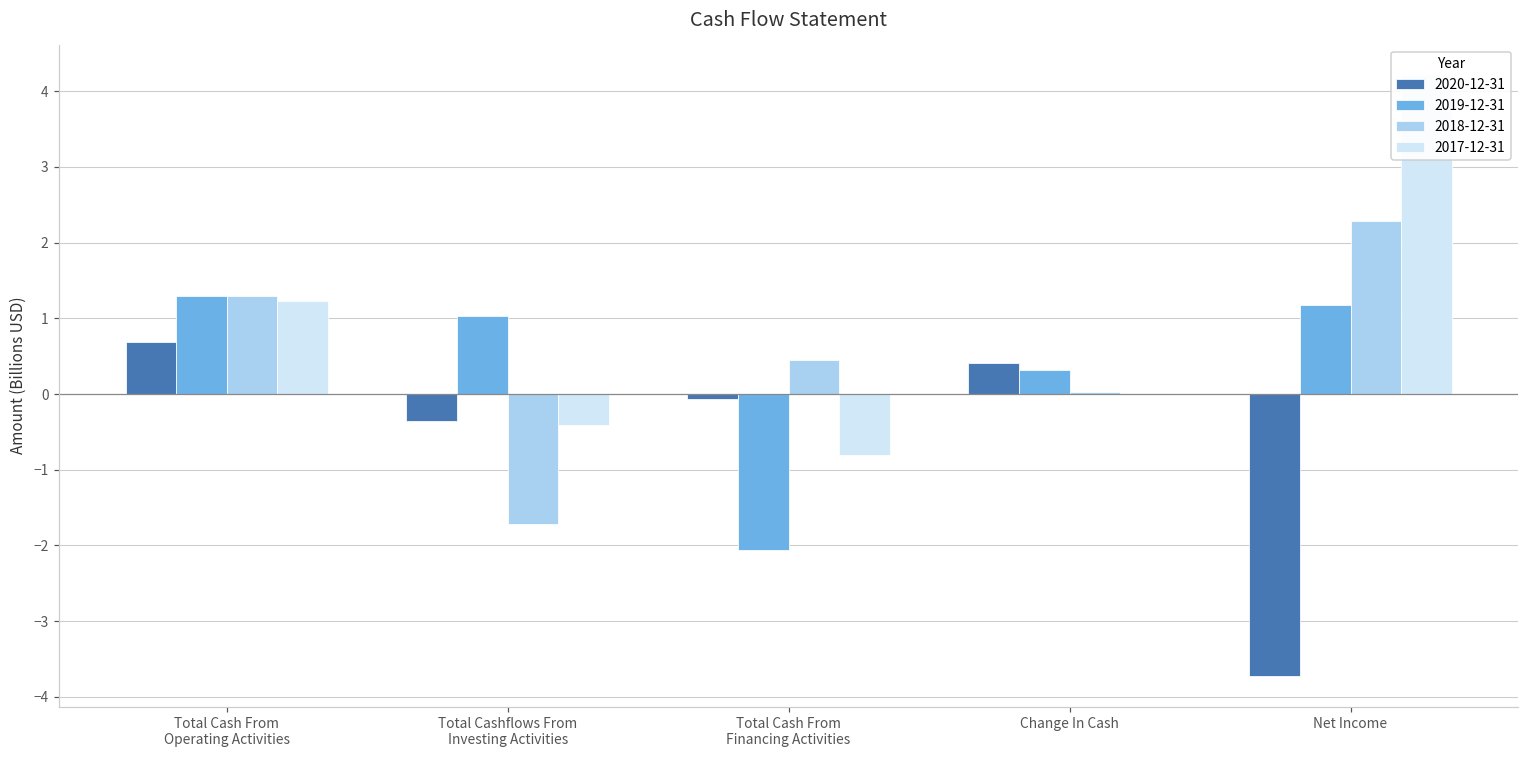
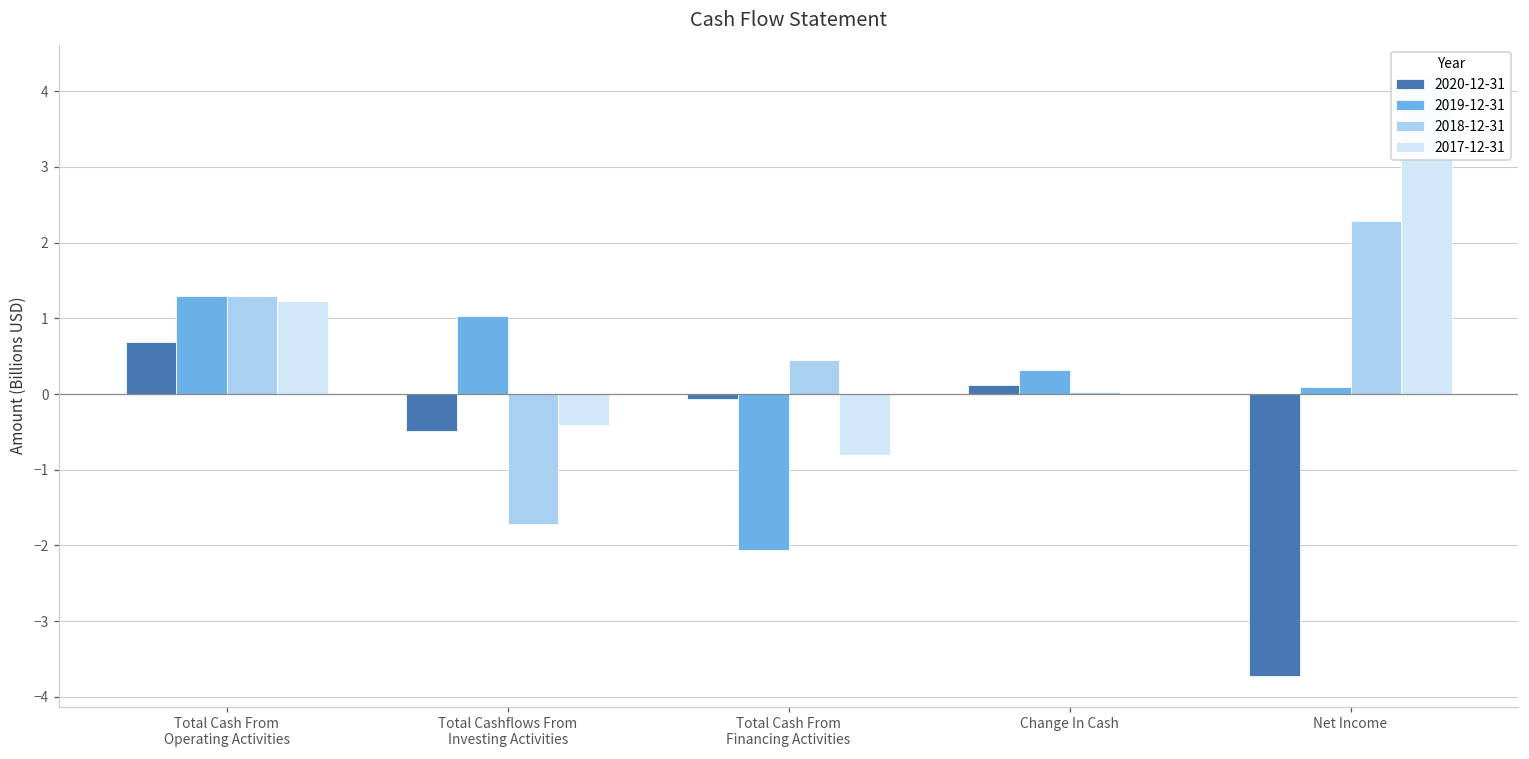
  {
    "2020-12-31": {
      "Total Cash From Operating Activities": 0.7,
-     "Total Cashflows From Investing Activities": -0.4,
+     "Total Cashflows From Investing Activities": -0.5,
      "Total Cash From Financing Activities": -0.1,
-     "Change In Cash": 0.4,
+     "Change In Cash": 0.1,
      "Net Income": -3.7
    },
    "2019-12-31": {
      "Total Cash From Operating Activities": 1.3,
      "Total Cashflows From Investing Activities": 1.0,
      "Total Cash From Financing Activities": -2.1,
      "Change In Cash": 0.3,
-     "Net Income": 1.2
+     "Net Income": 0.1
    }
  }
